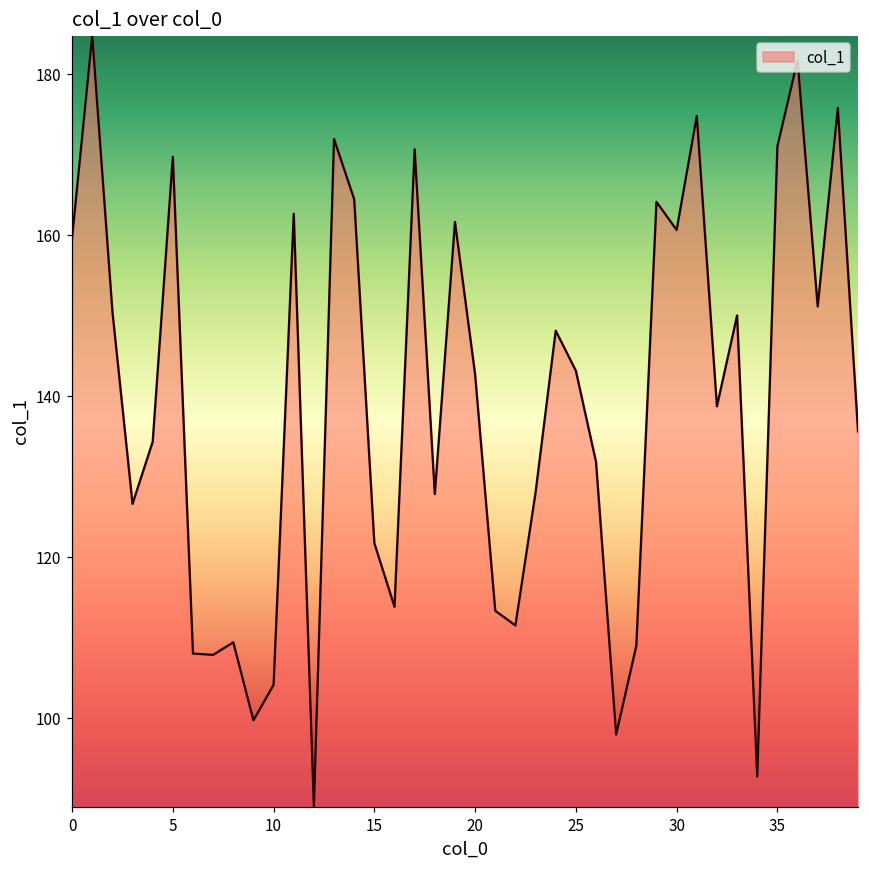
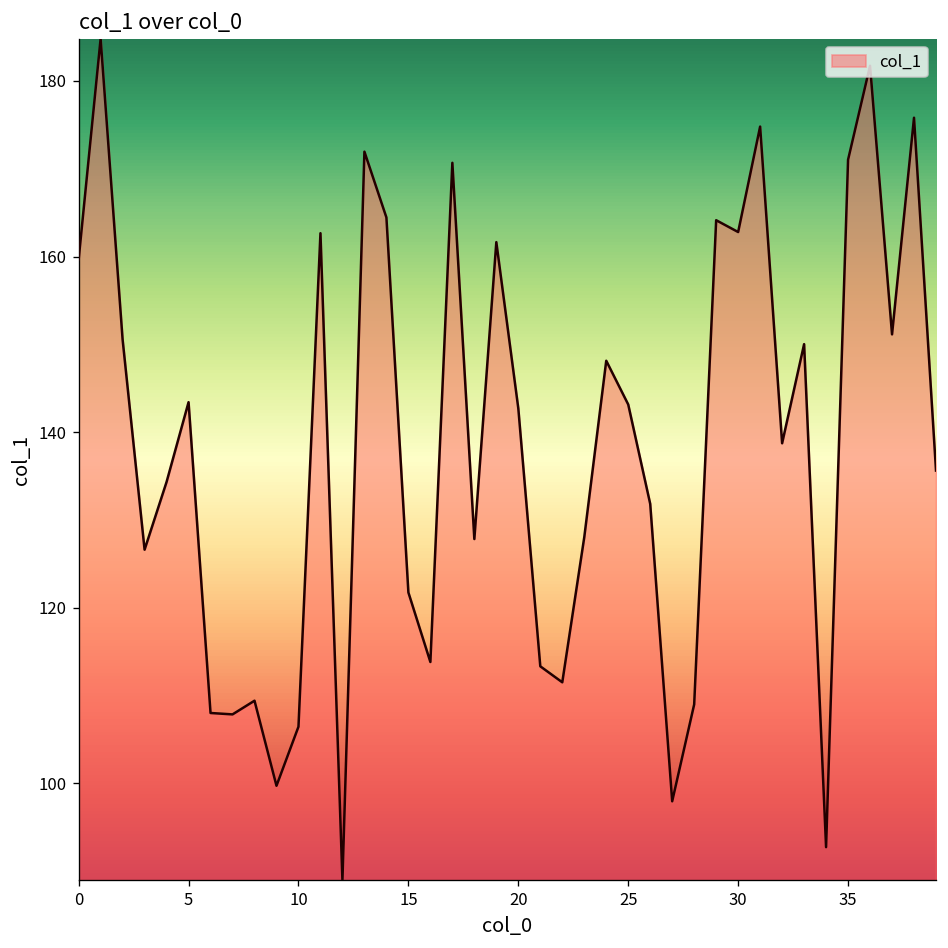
  {
    "0": 160,
-   "5": 170,
-   "10": 104,
+   "5": 143,
+   "10": 106,
    "15": 122,
    "20": 143,
    "25": 143,
-   "30": 161,
+   "30": 163,
    "35": 171
  }
